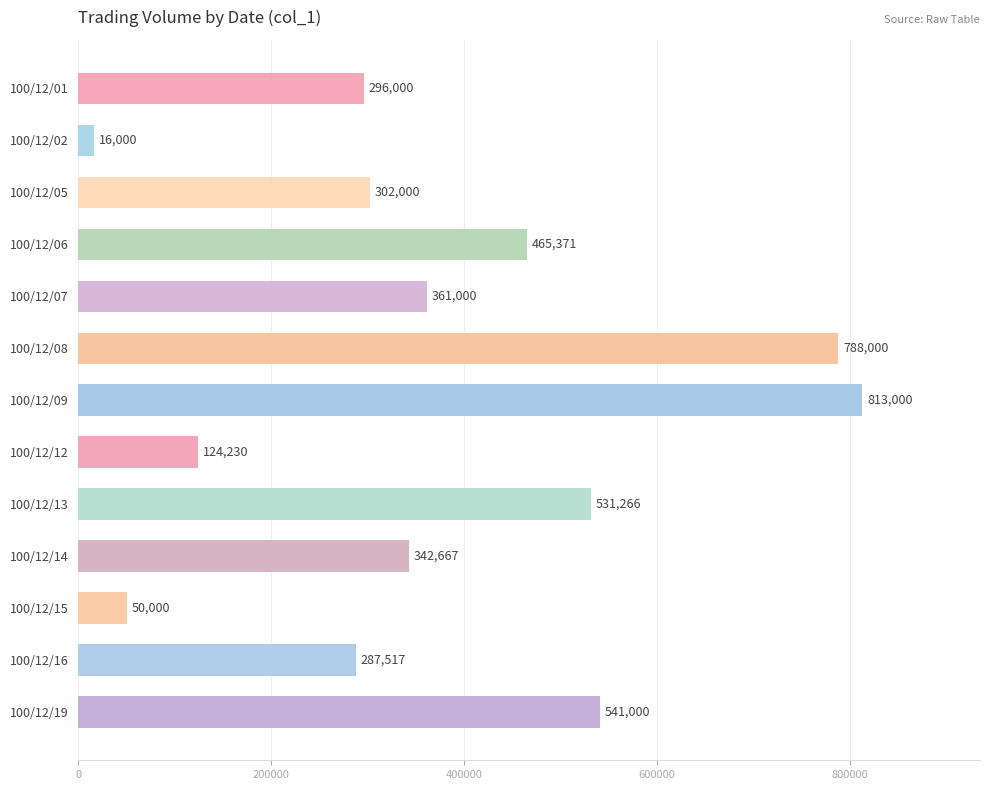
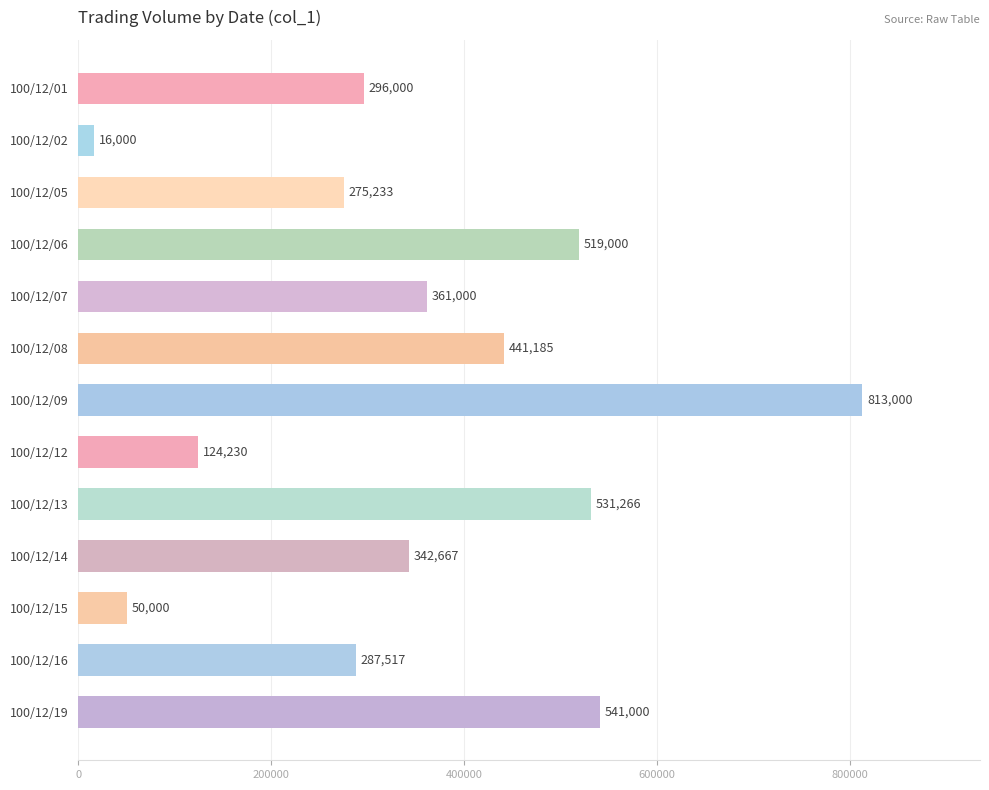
  {
    "100/12/01": "296,000",
    "100/12/02": "16,000",
-   "100/12/05": "302,000",
-   "100/12/06": "465,371",
+   "100/12/05": "275,233",
+   "100/12/06": "519,000",
    "100/12/07": "361,000",
-   "100/12/08": "788,000",
+   "100/12/08": "441,185",
    "100/12/09": "813,000",
    "100/12/12": "124,230",
    "100/12/13": "531,266",
    "100/12/14": "342,667",
    "100/12/15": "50,000",
    "100/12/16": "287,517",
    "100/12/19": "541,000"
  }
